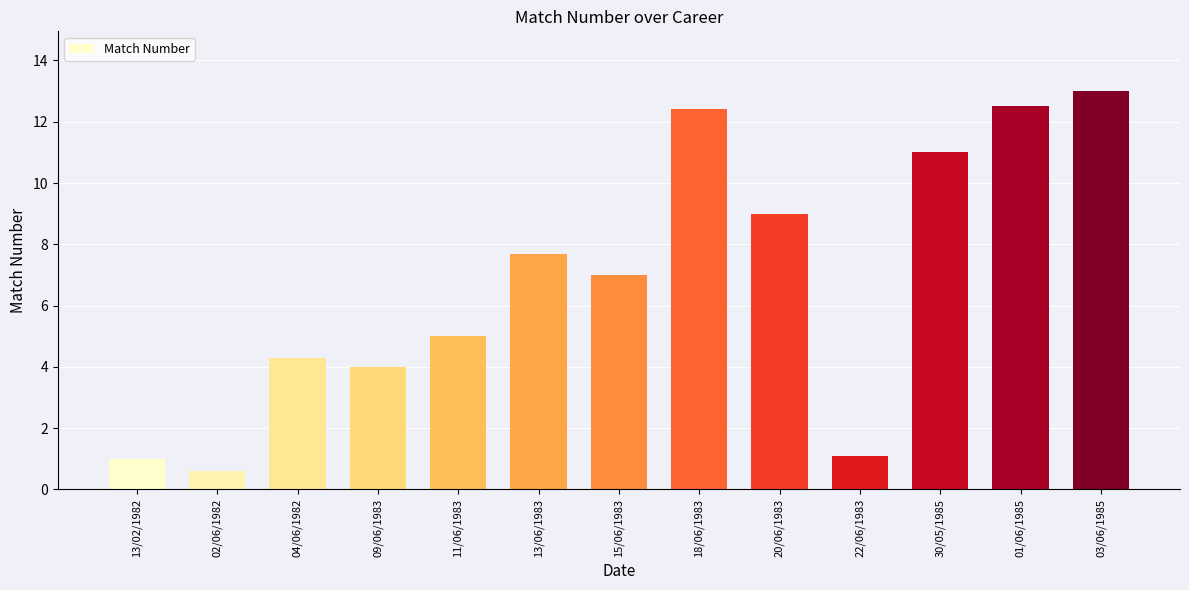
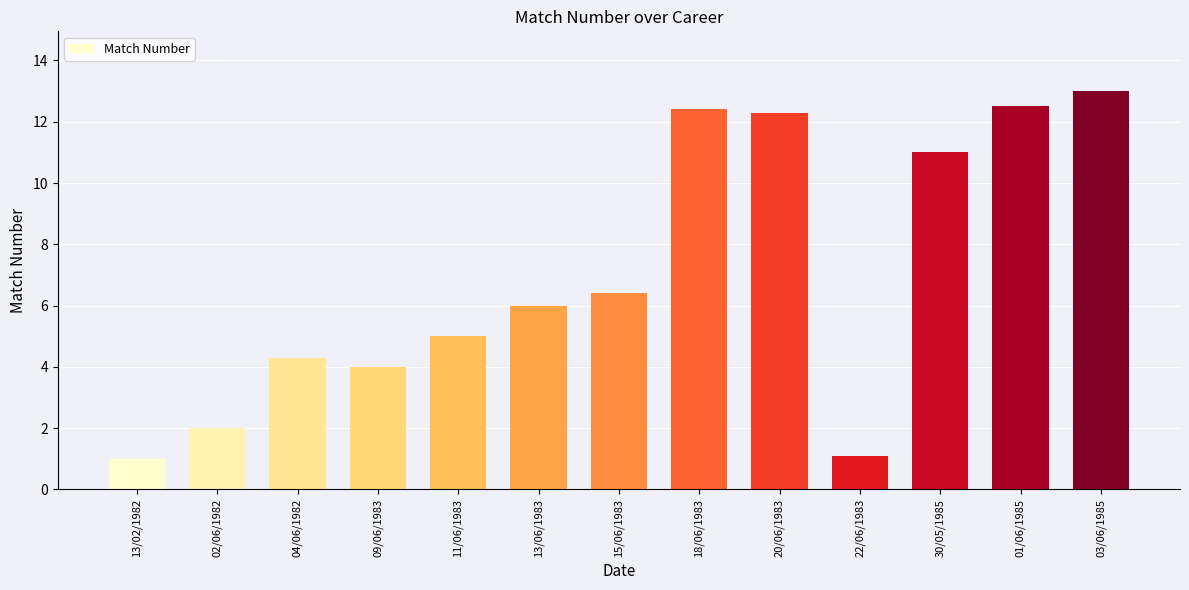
  {
    "13/02/1982": 1.0,
-   "02/06/1982": 0.6,
+   "02/06/1982": 2.0,
    "04/06/1982": 4.3,
    "09/06/1983": 4.0,
    "11/06/1983": 5.0,
-   "13/06/1983": 7.7,
-   "15/06/1983": 7.0,
+   "13/06/1983": 6.0,
+   "15/06/1983": 6.4,
    "18/06/1983": 12.4,
-   "20/06/1983": 9.0,
+   "20/06/1983": 12.3,
    "22/06/1983": 1.1,
    "30/05/1985": 11.0,
    "01/06/1985": 12.5,
    "03/06/1985": 13.0
  }
